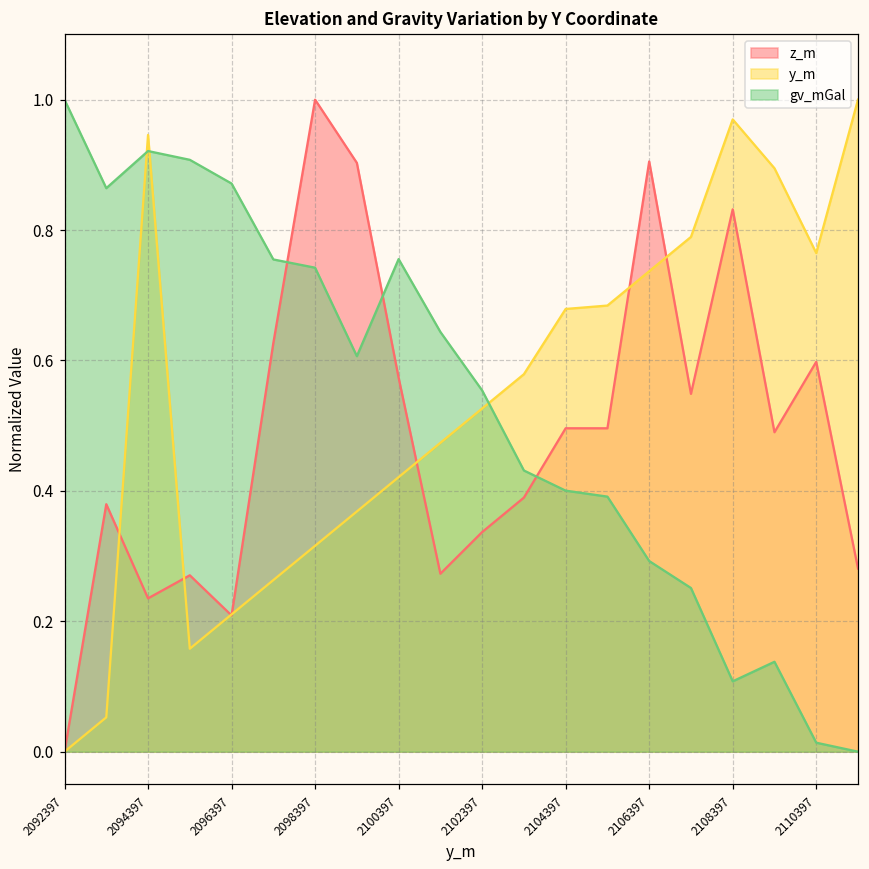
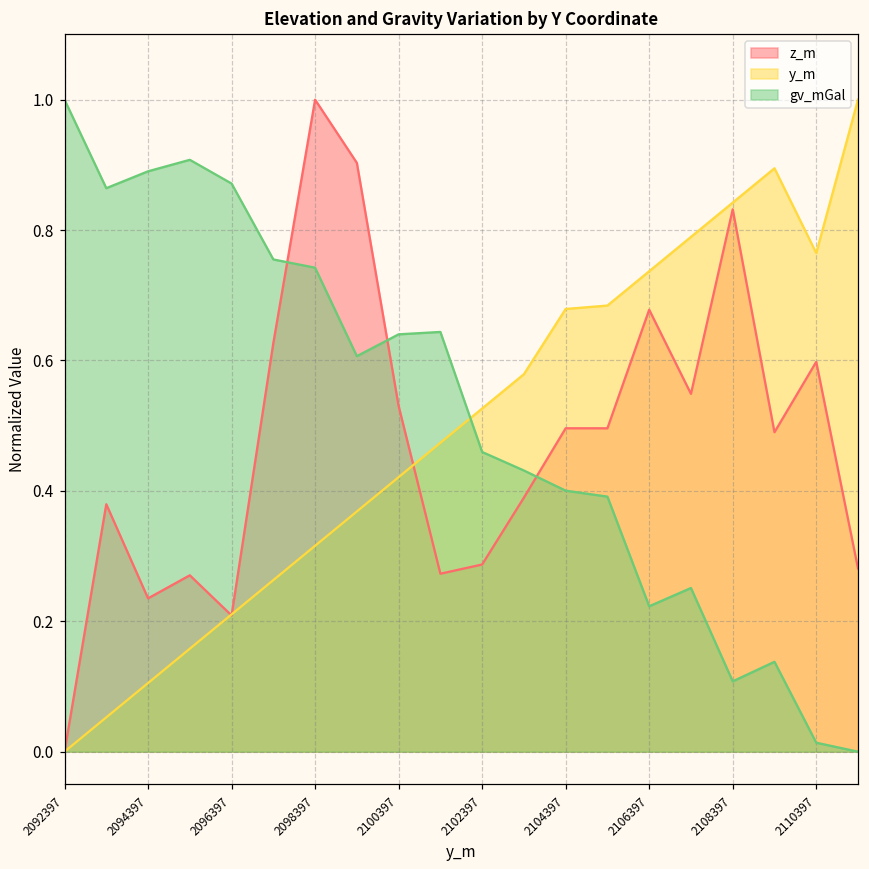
  {
    "z_m": {
      "2094397": 0.24,
      "2098397": 1.00,
-     "2100397": 0.57,
-     "2102397": 0.34,
+     "2100397": 0.53,
+     "2102397": 0.29,
      "2104397": 0.50,
-     "2106397": 0.91,
+     "2106397": 0.68,
      "2108397": 0.83,
      "2110397": 0.60
    },
    "y_m": {
-     "2094397": 0.95,
+     "2094397": 0.11,
      "2098397": 0.32,
      "2100397": 0.42,
      "2102397": 0.53,
      "2104397": 0.68,
      "2106397": 0.74,
-     "2108397": 0.97,
+     "2108397": 0.84,
      "2110397": 0.76
    },
    "gv_mGal": {
      "2092397": 1.00,
-     "2094397": 0.92,
+     "2094397": 0.89,
      "2096397": 0.87,
      "2098397": 0.74,
-     "2100397": 0.76,
-     "2102397": 0.55,
+     "2100397": 0.64,
+     "2102397": 0.46,
      "2104397": 0.40,
-     "2106397": 0.29,
+     "2106397": 0.22,
      "2108397": 0.11,
      "2110397": 0.01
    }
  }
